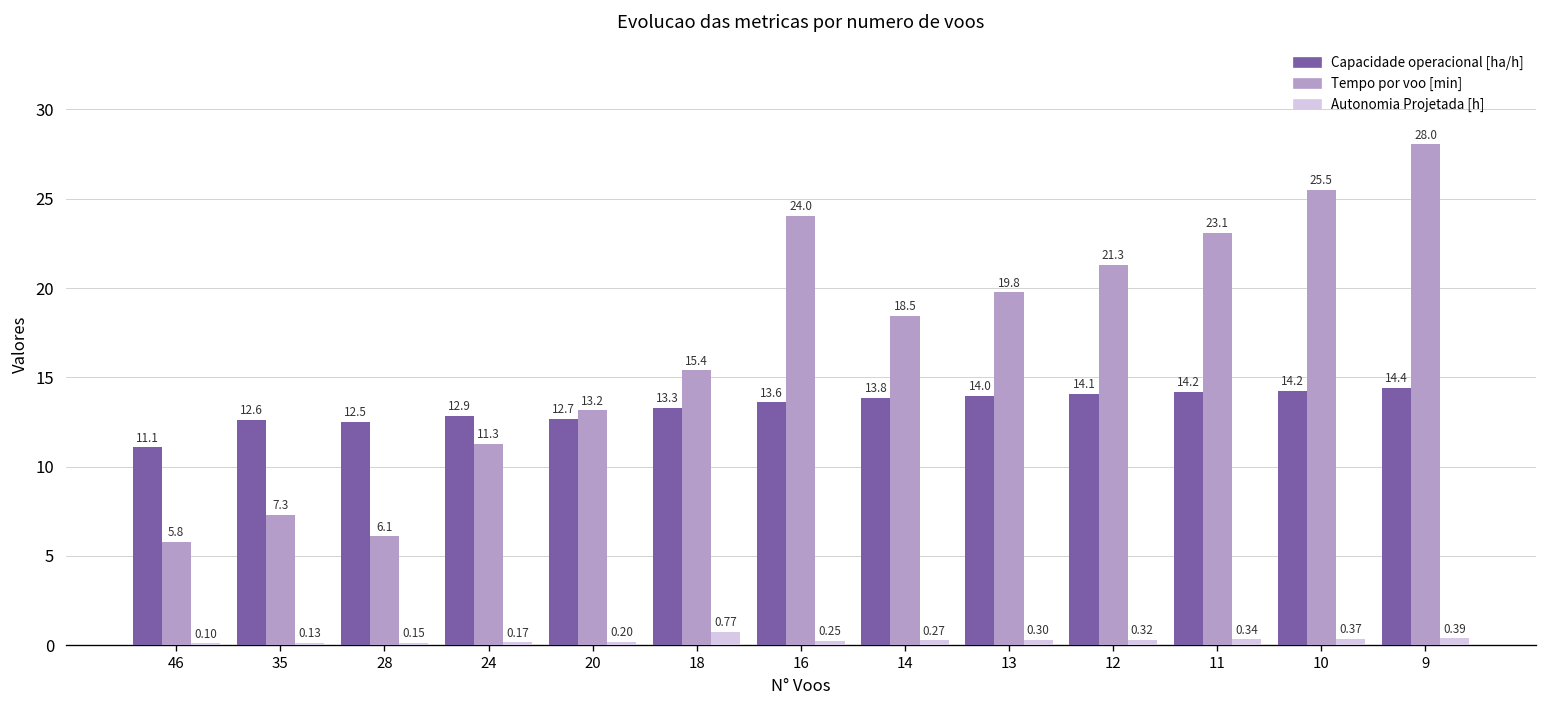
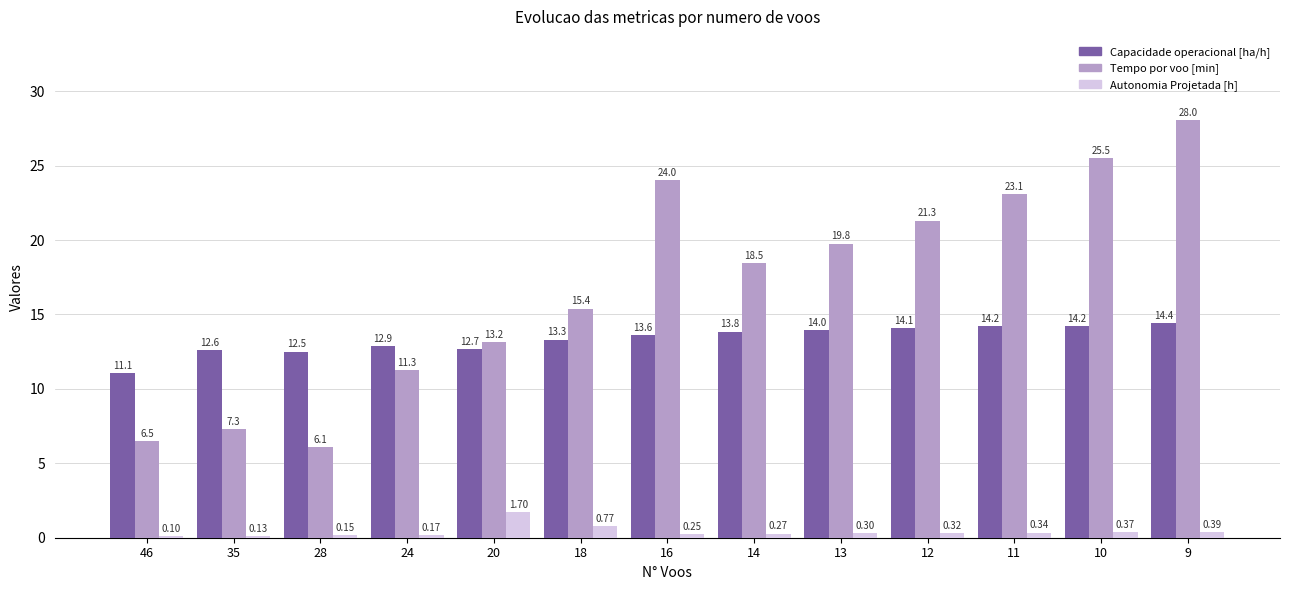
  {
    "Capacidade operacional [ha/h]": {
      "46": 11.1,
      "35": 12.6,
      "28": 12.5,
      "24": 12.9,
      "20": 12.7,
      "18": 13.3,
      "16": 13.6,
      "14": 13.8,
      "13": 14.0,
      "12": 14.1,
      "11": 14.2,
      "10": 14.2,
      "9": 14.4
    },
    "Tempo por voo [min]": {
-     "46": 5.8,
+     "46": 6.5,
      "35": 7.3,
      "28": 6.1,
      "24": 11.3,
      "20": 13.2,
      "18": 15.4,
      "16": 24.0,
      "14": 18.5,
      "13": 19.8,
      "12": 21.3,
      "11": 23.1,
      "10": 25.5,
      "9": 28.0
    },
    "Autonomia Projetada [h]": {
      "46": 0.10,
      "35": 0.13,
      "28": 0.15,
      "24": 0.17,
-     "20": 0.20,
+     "20": 1.70,
      "18": 0.77,
      "16": 0.25,
      "14": 0.27,
      "13": 0.30,
      "12": 0.32,
      "11": 0.34,
      "10": 0.37,
      "9": 0.39
    }
  }
